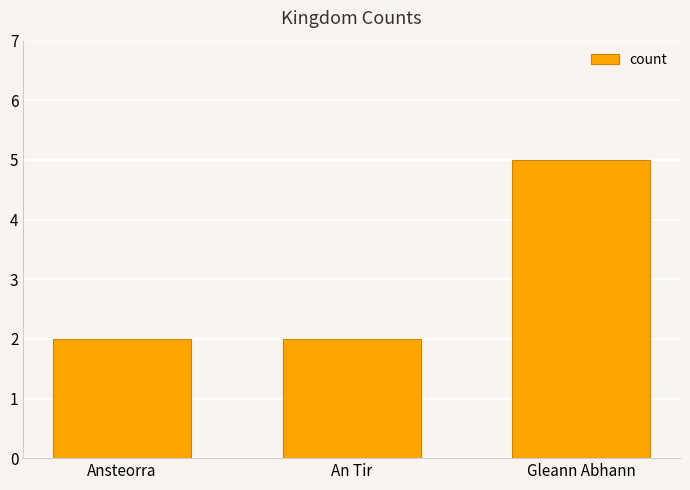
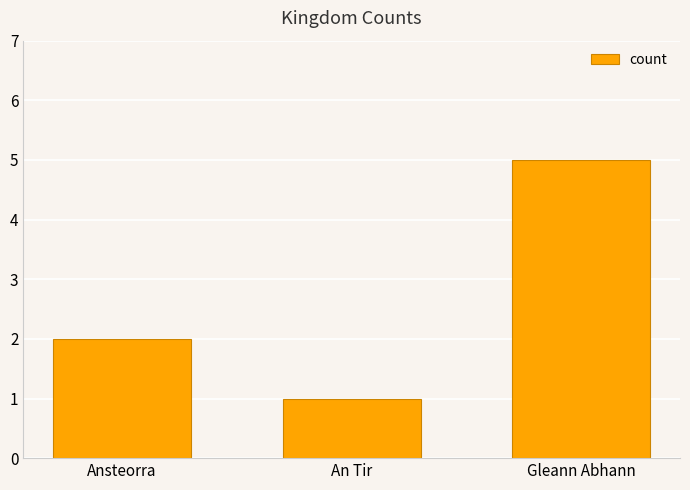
  {
    "Ansteorra": 2,
-   "An Tir": 2,
+   "An Tir": 1,
    "Gleann Abhann": 5
  }
